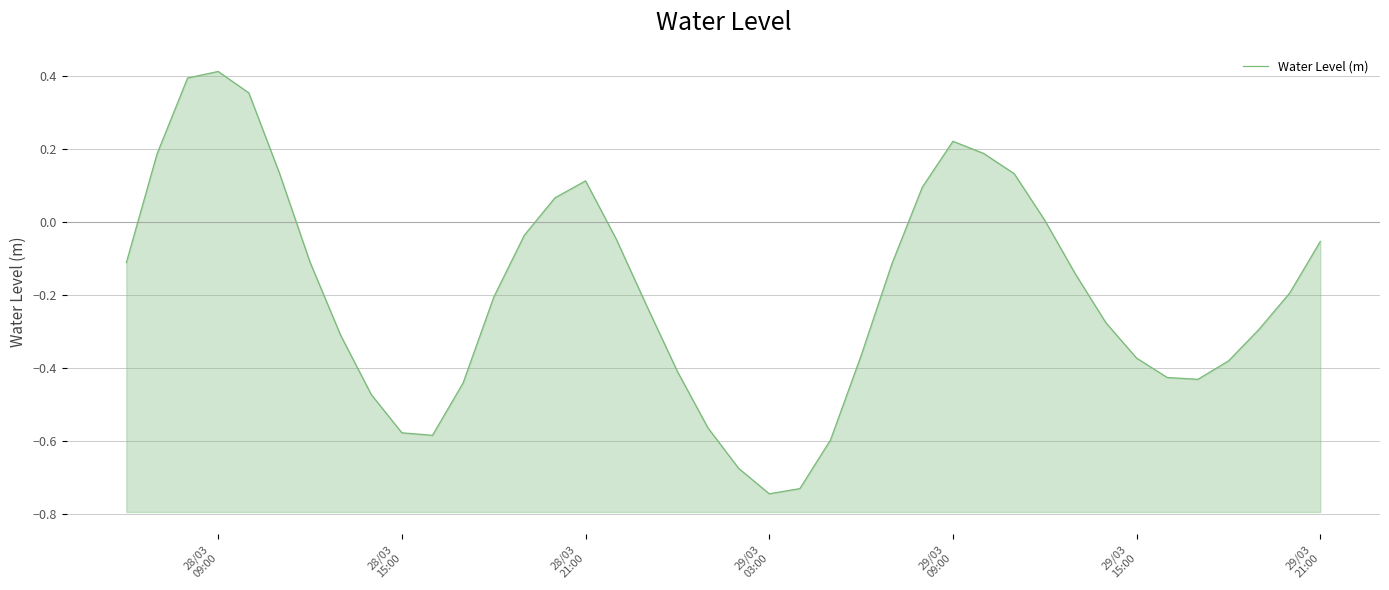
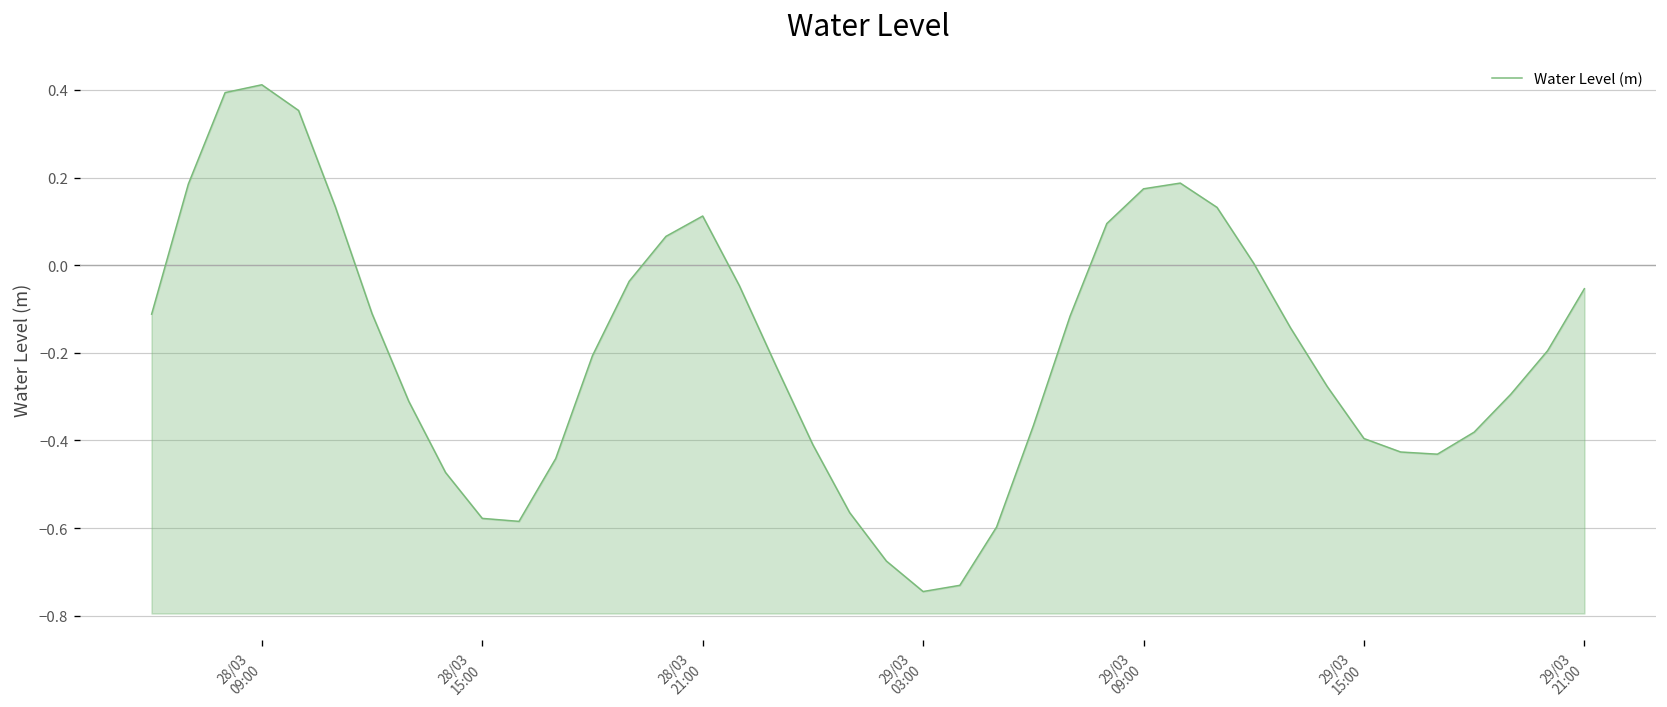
  {
    "28/03 09:00": 0.41,
    "28/03 15:00": -0.58,
    "28/03 21:00": 0.11,
    "29/03 03:00": -0.74,
-   "29/03 09:00": 0.22,
-   "29/03 15:00": -0.37,
+   "29/03 09:00": 0.17,
+   "29/03 15:00": -0.40,
    "29/03 21:00": -0.05
  }
